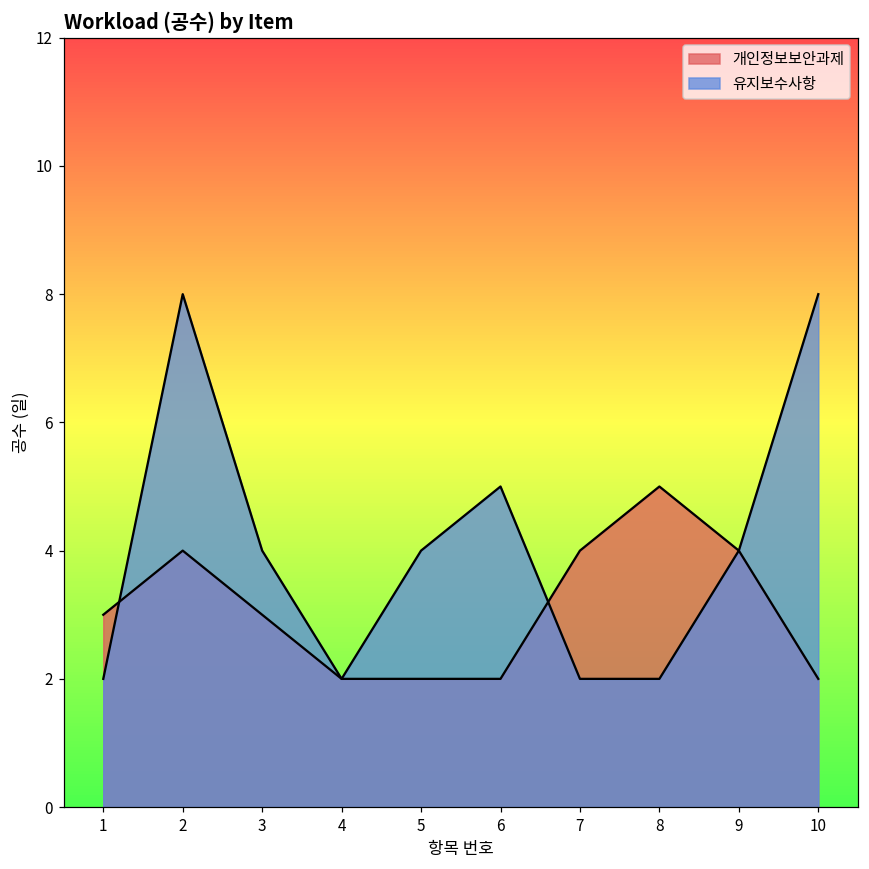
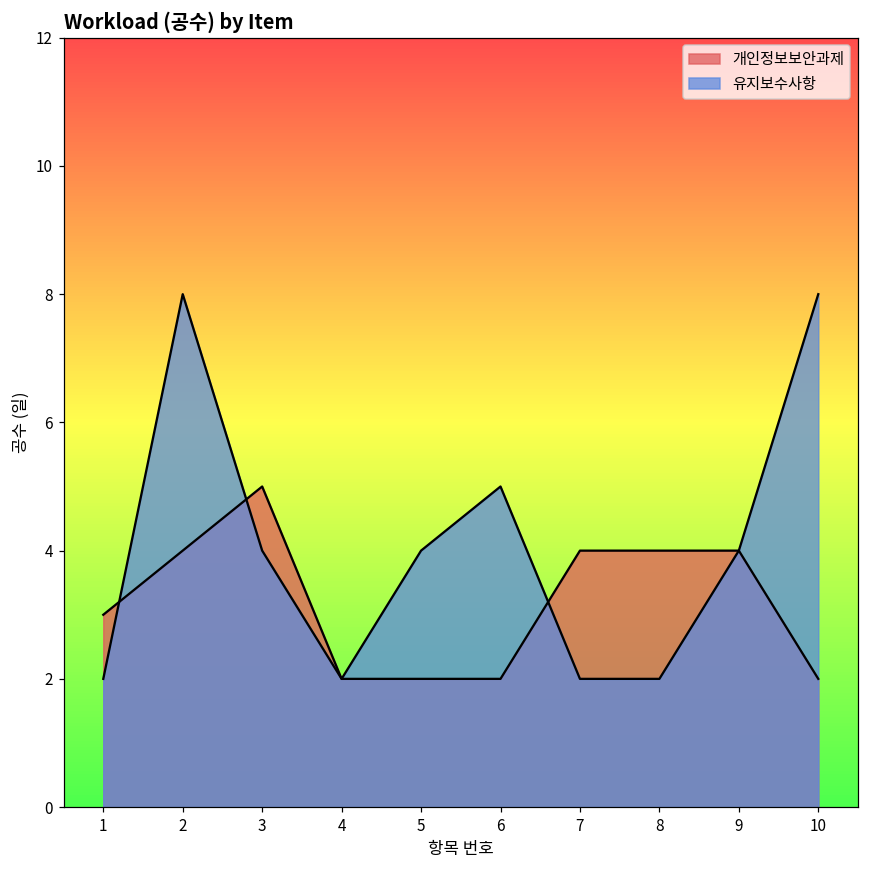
  {
    "개인정보보안과제": {
      "1": 3,
      "2": 4,
-     "3": 3,
+     "3": 5,
      "5": 2,
      "6": 2,
      "7": 4,
-     "8": 5,
+     "8": 4,
      "10": 2
    },
    "유지보수사항": {
      "1": 2,
      "2": 8,
      "3": 4,
      "5": 4,
      "6": 5,
      "7": 2,
      "8": 2,
      "10": 8
    }
  }
